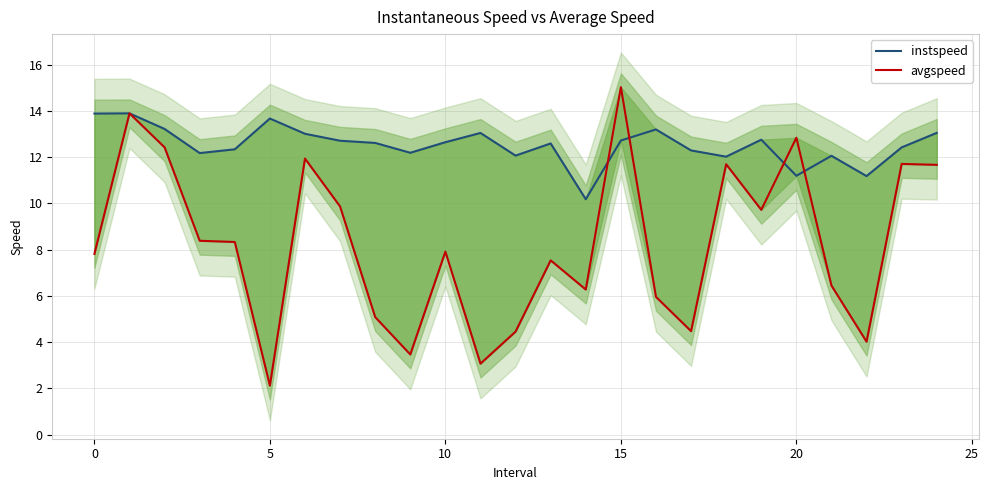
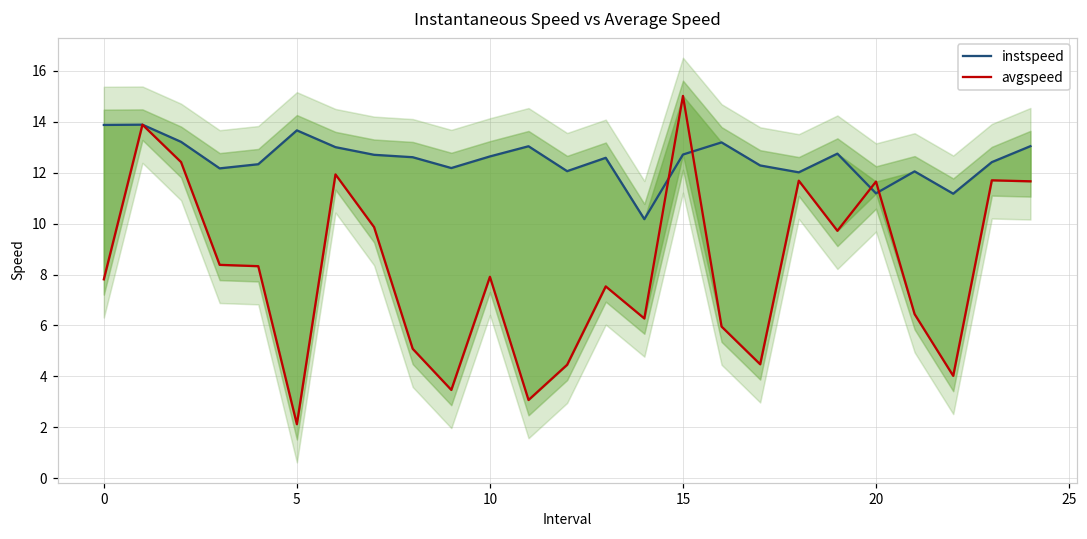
  {
    "instspeed": {
      "15": 12.7,
      "20": 11.2
    },
    "avgspeed": {
      "0": 7.8,
      "5": 2.1,
      "10": 7.9,
-     "20": 12.8
+     "20": 11.7
    }
  }
